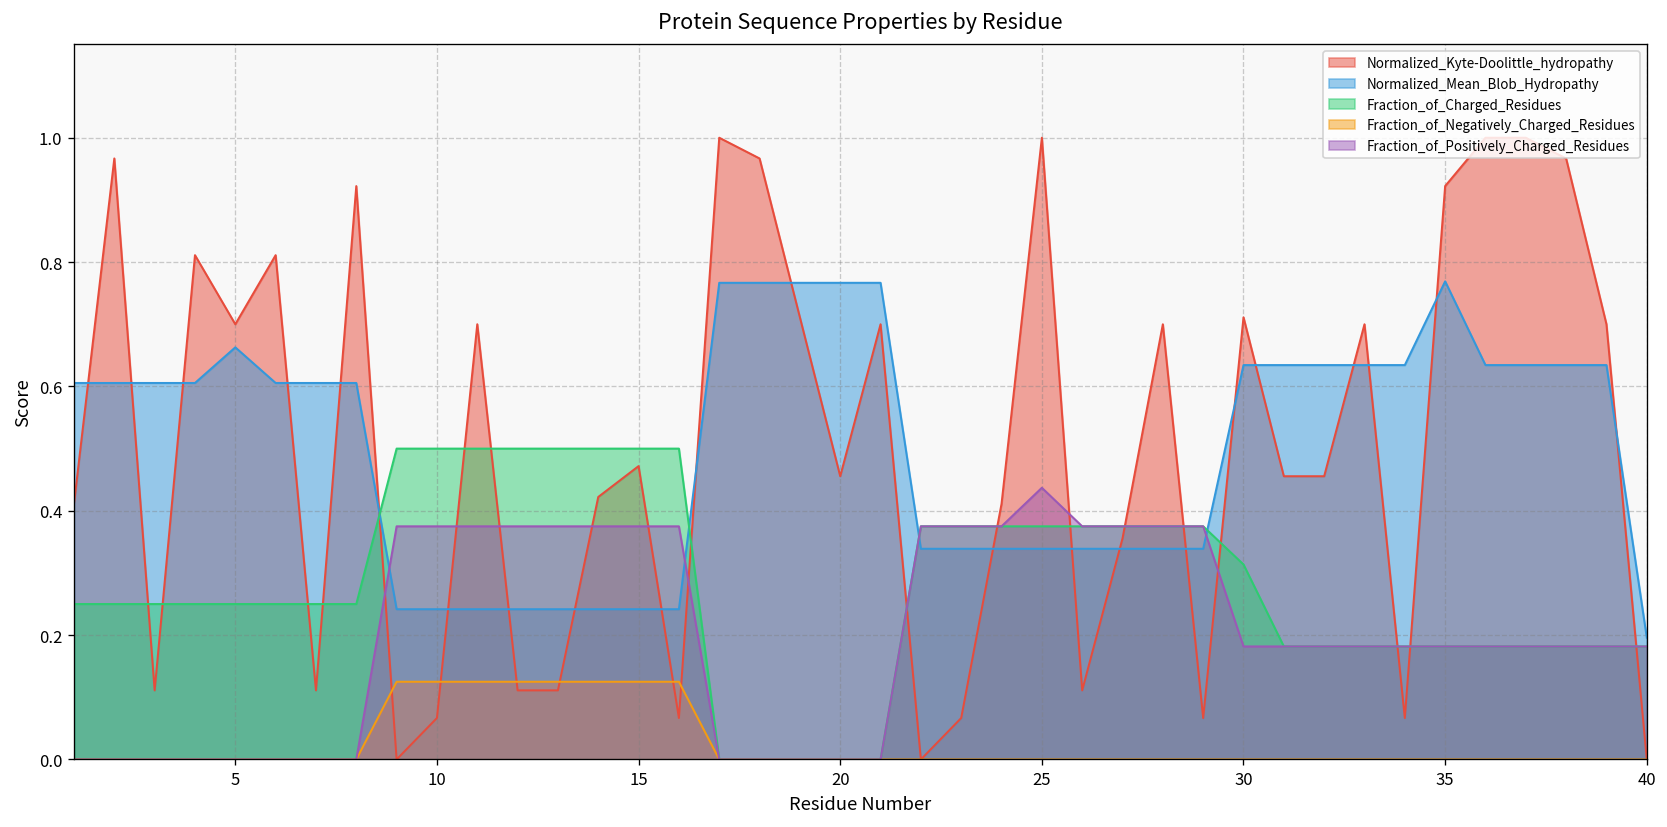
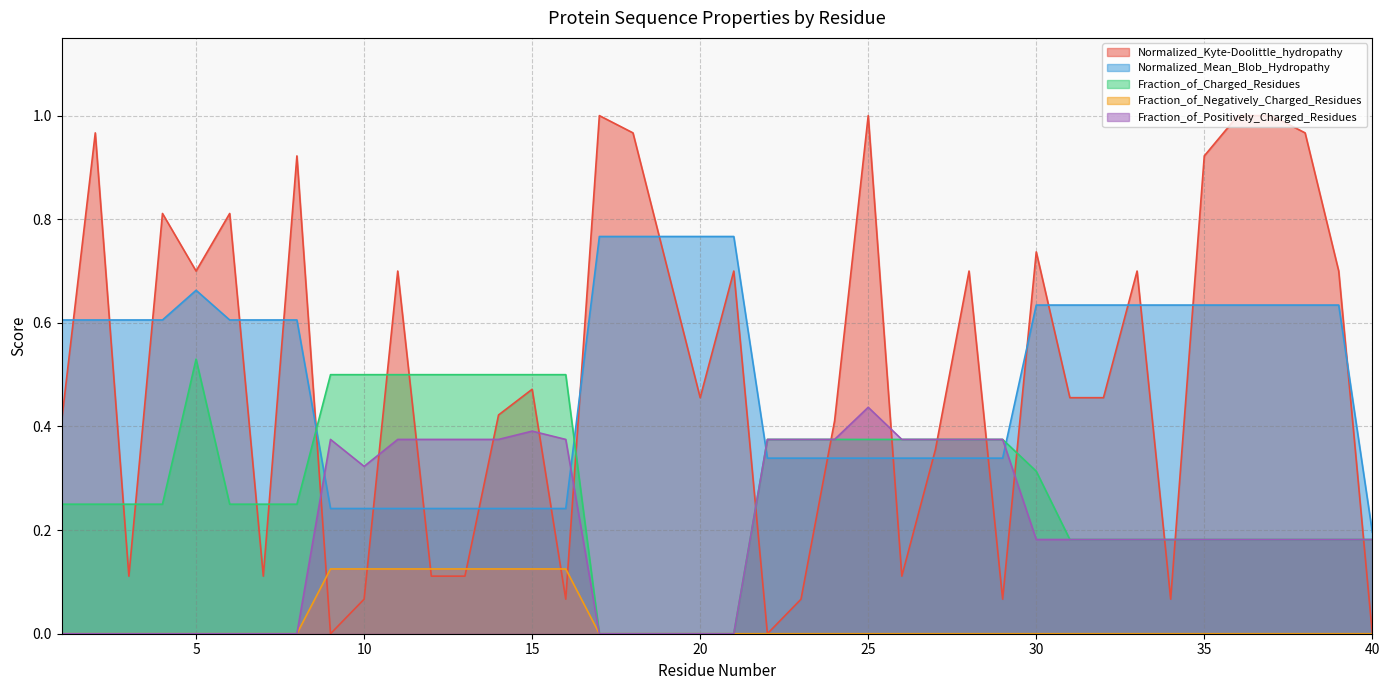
  {
    "Normalized_Kyte-Doolittle_hydropathy": {
      "5": 0.70,
      "10": 0.07,
      "15": 0.47,
      "20": 0.46,
      "25": 1.00,
-     "30": 0.71,
+     "30": 0.74,
      "35": 0.92
    },
    "Normalized_Mean_Blob_Hydropathy": {
      "5": 0.66,
      "10": 0.24,
      "15": 0.24,
      "20": 0.77,
      "25": 0.34,
      "30": 0.63,
-     "35": 0.77,
+     "35": 0.63,
      "40": 0.20
    },
    "Fraction_of_Charged_Residues": {
-     "5": 0.25,
+     "5": 0.53,
      "10": 0.50,
      "15": 0.50,
      "25": 0.38,
      "30": 0.31
    },
    "Fraction_of_Negatively_Charged_Residues": {
      "10": 0.13,
      "15": 0.13,
      "25": 0.00,
      "30": 0.00,
      "35": 0.00
    },
    "Fraction_of_Positively_Charged_Residues": {
-     "10": 0.38,
-     "15": 0.38,
+     "10": 0.32,
+     "15": 0.39,
      "25": 0.44,
      "30": 0.18
    }
  }
